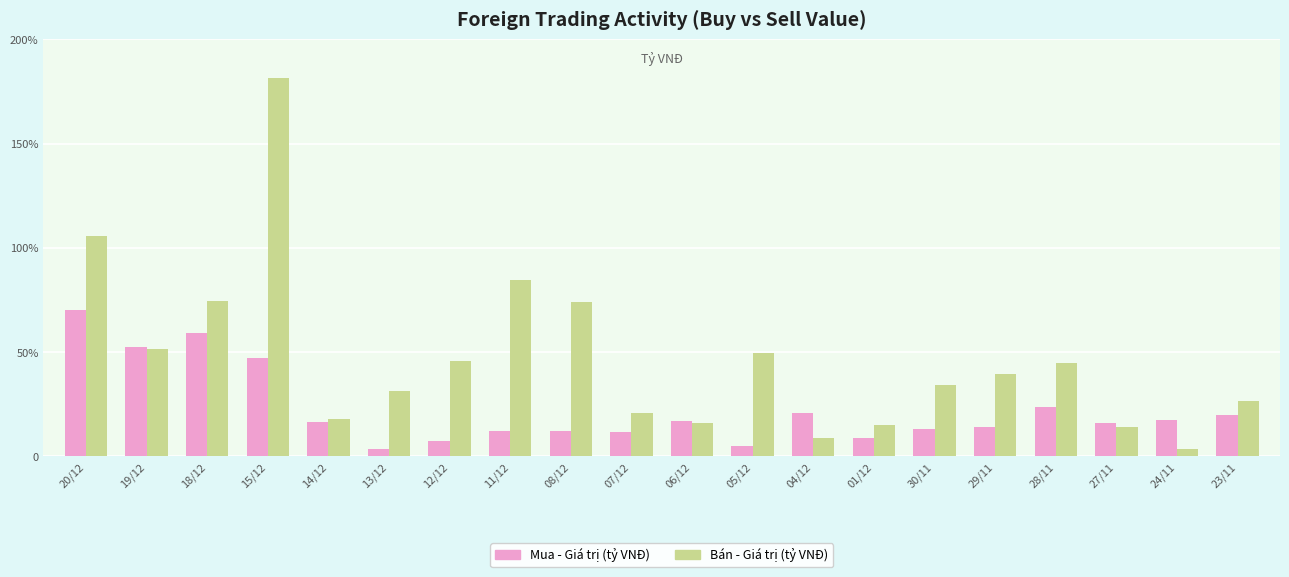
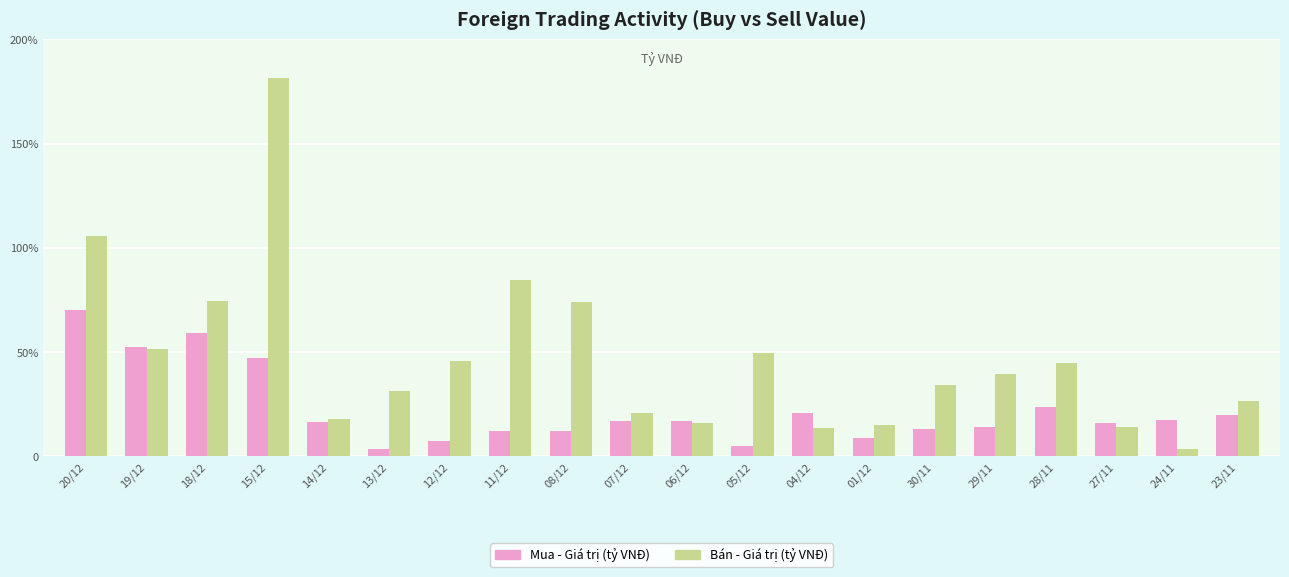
  {
    "Mua - Giá trị (tỷ VNĐ)": {
      "20/12": "70%",
      "19/12": "52%",
      "18/12": "59%",
      "15/12": "47%",
      "14/12": "16%",
      "13/12": "3%",
      "12/12": "7%",
      "11/12": "12%",
      "08/12": "12%",
-     "07/12": "12%",
+     "07/12": "17%",
      "06/12": "17%",
      "05/12": "5%",
      "04/12": "21%",
      "01/12": "9%",
      "30/11": "13%",
      "29/11": "14%",
      "28/11": "24%",
      "27/11": "16%",
      "24/11": "18%",
      "23/11": "20%"
    },
    "Bán - Giá trị (tỷ VNĐ)": {
      "20/12": "106%",
      "19/12": "51%",
      "18/12": "75%",
      "15/12": "181%",
      "14/12": "18%",
      "13/12": "31%",
      "12/12": "46%",
      "11/12": "85%",
      "08/12": "74%",
      "07/12": "21%",
      "06/12": "16%",
      "05/12": "50%",
-     "04/12": "9%",
+     "04/12": "14%",
      "01/12": "15%",
      "30/11": "35%",
      "29/11": "39%",
      "28/11": "45%",
      "27/11": "14%",
      "24/11": "3%",
      "23/11": "27%"
    }
  }
